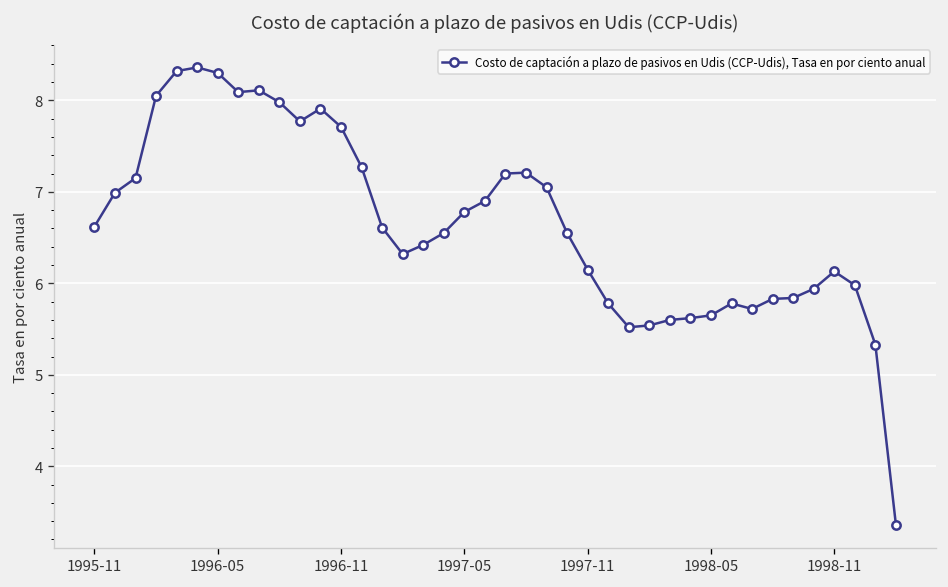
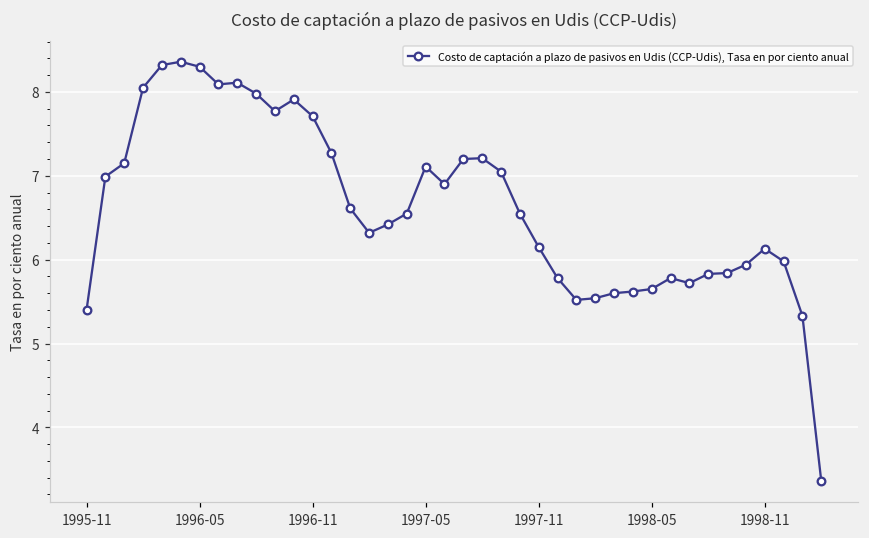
  {
-   "1995-11": 6.6,
+   "1995-11": 5.4,
    "1996-05": 8.3,
    "1996-11": 7.7,
-   "1997-05": 6.8,
+   "1997-05": 7.1,
    "1997-11": 6.2,
    "1998-05": 5.7,
    "1998-11": 6.1
  }
